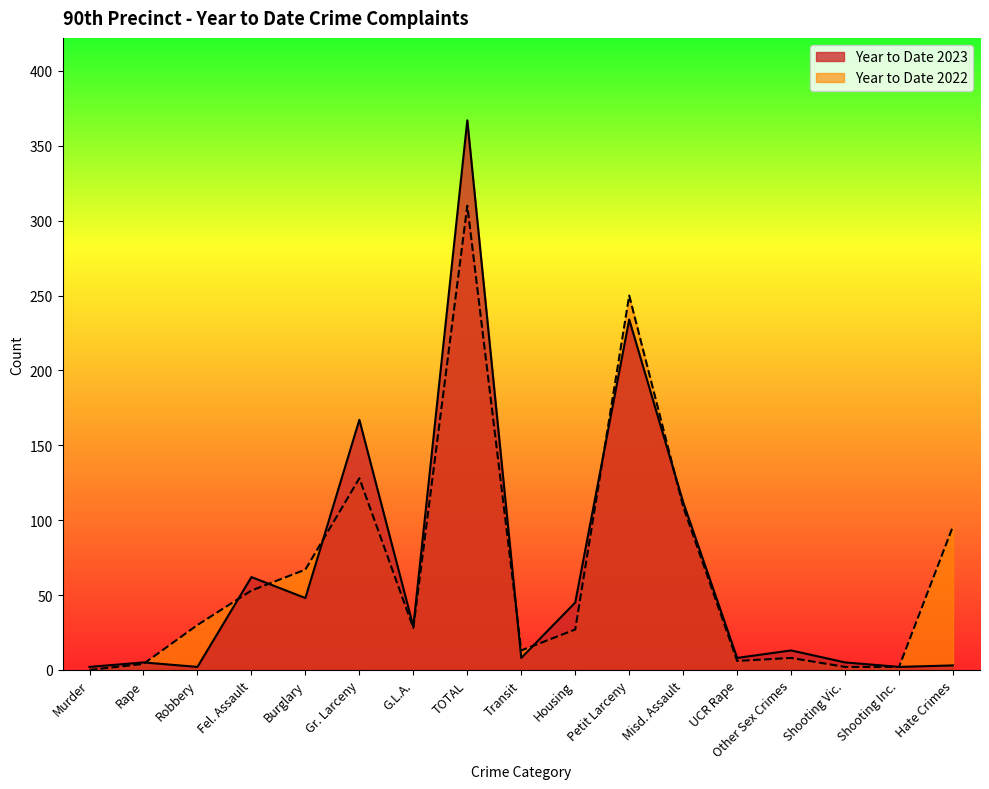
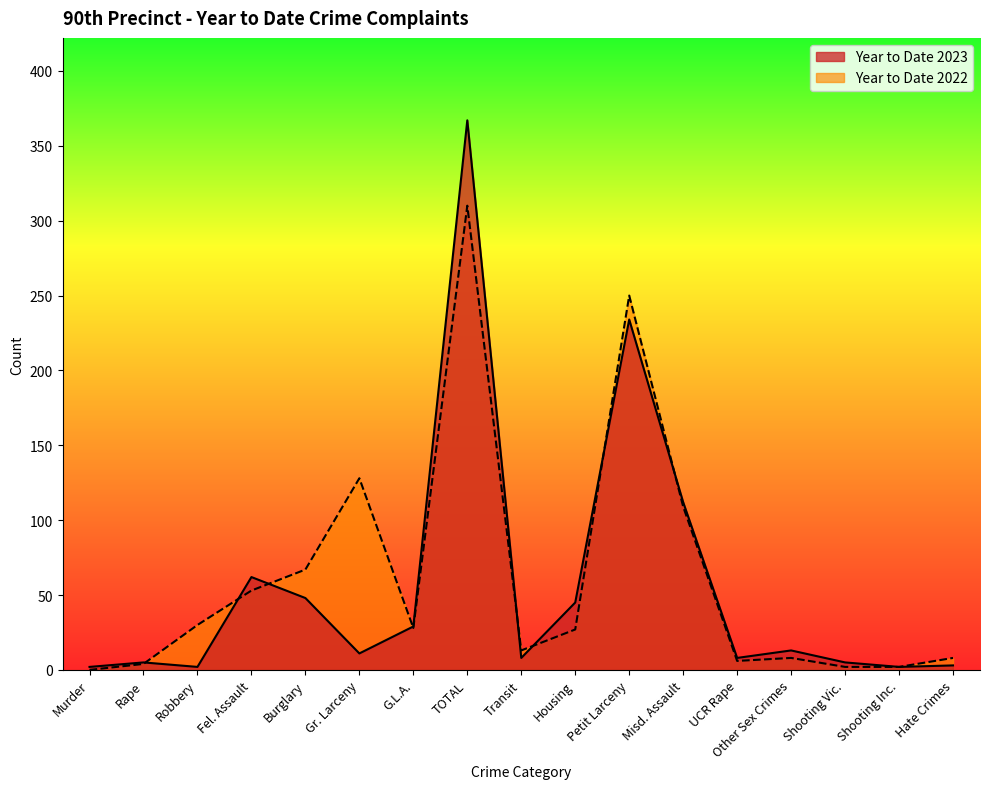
  {
    "Year to Date 2023": {
      "Murder": 2,
      "Robbery": 2,
      "Fel. Assault": 62,
      "Burglary": 48,
-     "Gr. Larceny": 167,
+     "Gr. Larceny": 11,
      "TOTAL": 367,
      "Transit": 8,
      "Housing": 45,
      "Petit Larceny": 234,
      "Misd. Assault": 112,
      "UCR Rape": 8,
      "Other Sex Crimes": 13,
      "Shooting Vic.": 5,
      "Hate Crimes": 3
    },
    "Year to Date 2022": {
      "Murder": 0,
      "Robbery": 30,
      "Fel. Assault": 53,
      "Burglary": 67,
      "Gr. Larceny": 128,
      "TOTAL": 310,
      "Transit": 13,
      "Housing": 27,
      "Petit Larceny": 250,
      "Misd. Assault": 109,
      "UCR Rape": 6,
      "Other Sex Crimes": 8,
      "Shooting Vic.": 2,
-     "Hate Crimes": 96
+     "Hate Crimes": 8
    }
  }
